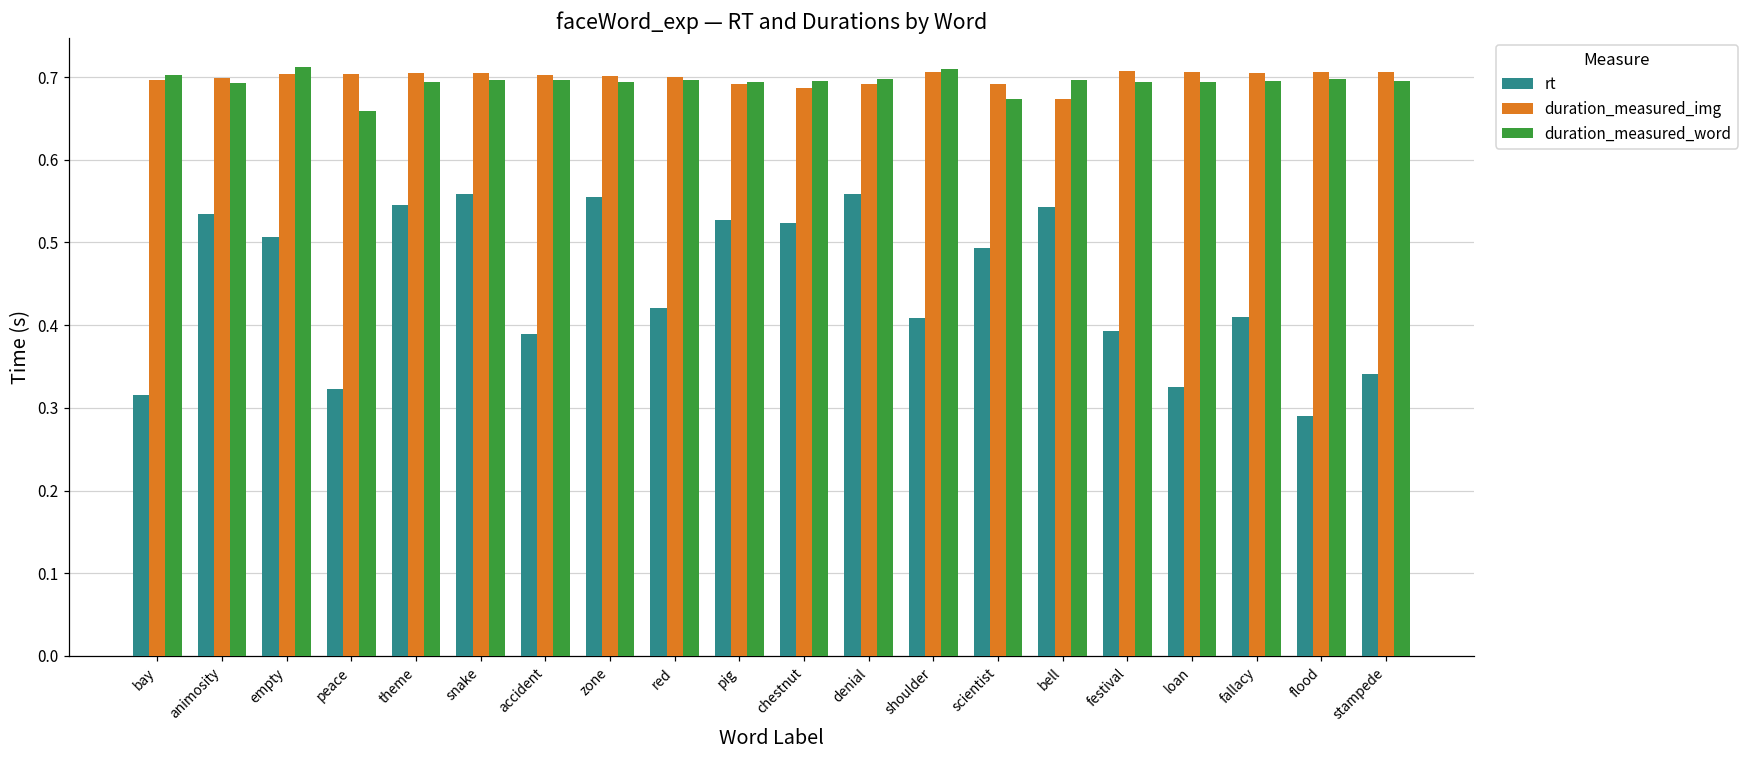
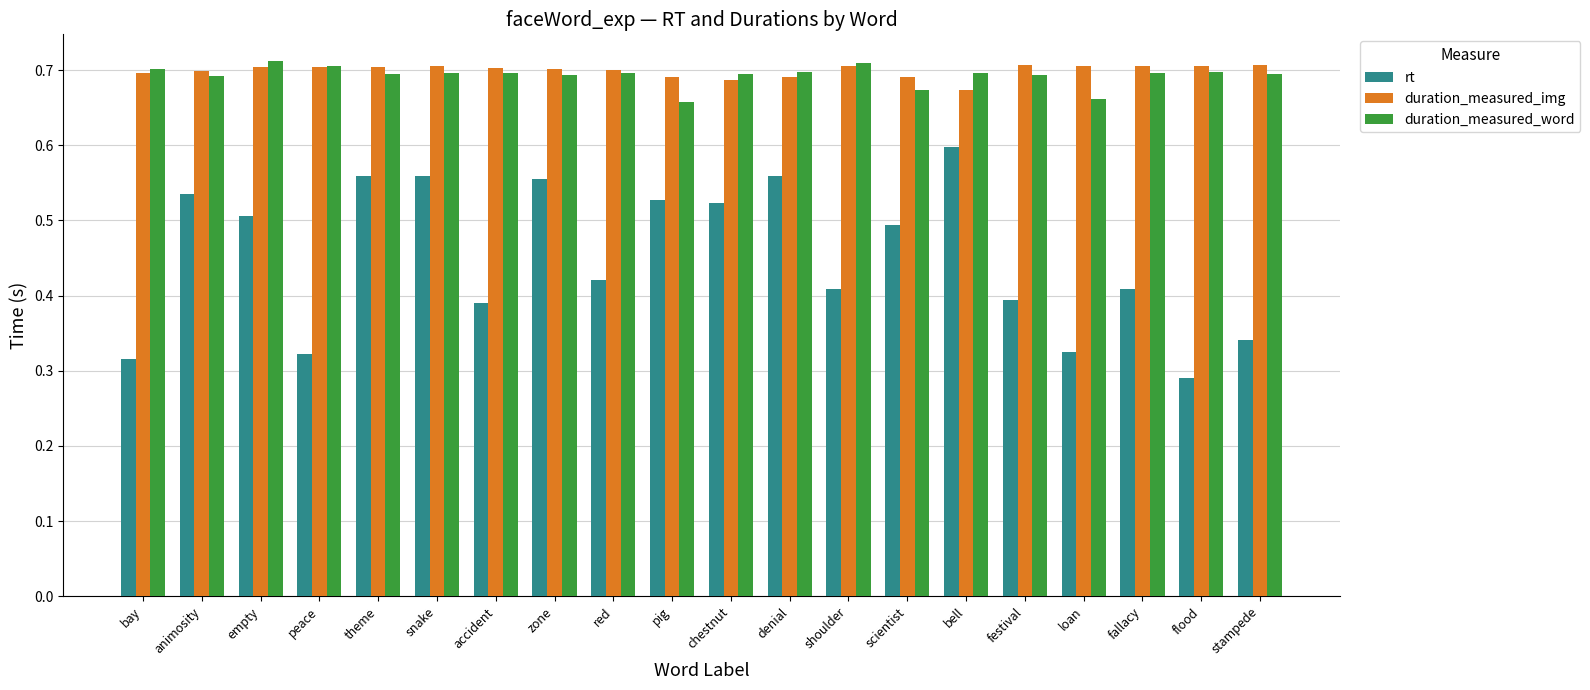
  {
    "rt": {
      "bay": 0.32,
      "animosity": 0.53,
      "empty": 0.51,
      "peace": 0.32,
-     "theme": 0.54,
+     "theme": 0.56,
      "snake": 0.56,
      "accident": 0.39,
      "zone": 0.55,
      "red": 0.42,
      "pig": 0.53,
      "chestnut": 0.52,
      "denial": 0.56,
      "shoulder": 0.41,
      "scientist": 0.49,
-     "bell": 0.54,
+     "bell": 0.60,
      "festival": 0.39,
      "loan": 0.32,
      "fallacy": 0.41,
      "flood": 0.29,
      "stampede": 0.34
    },
    "duration_measured_img": {
      "bay": 0.70,
      "animosity": 0.70,
      "empty": 0.70,
      "peace": 0.70,
      "theme": 0.70,
      "snake": 0.71,
      "accident": 0.70,
      "zone": 0.70,
      "red": 0.70,
      "pig": 0.69,
      "chestnut": 0.69,
      "denial": 0.69,
      "shoulder": 0.71,
      "scientist": 0.69,
      "bell": 0.67,
      "festival": 0.71,
      "loan": 0.71,
      "fallacy": 0.71,
      "flood": 0.71,
      "stampede": 0.71
    },
    "duration_measured_word": {
      "bay": 0.70,
      "animosity": 0.69,
      "empty": 0.71,
-     "peace": 0.66,
+     "peace": 0.71,
      "theme": 0.69,
      "snake": 0.70,
      "accident": 0.70,
      "zone": 0.69,
      "red": 0.70,
-     "pig": 0.69,
+     "pig": 0.66,
      "chestnut": 0.69,
      "denial": 0.70,
      "shoulder": 0.71,
      "scientist": 0.67,
      "bell": 0.70,
      "festival": 0.69,
-     "loan": 0.69,
+     "loan": 0.66,
      "fallacy": 0.70,
      "flood": 0.70,
      "stampede": 0.70
    }
  }
